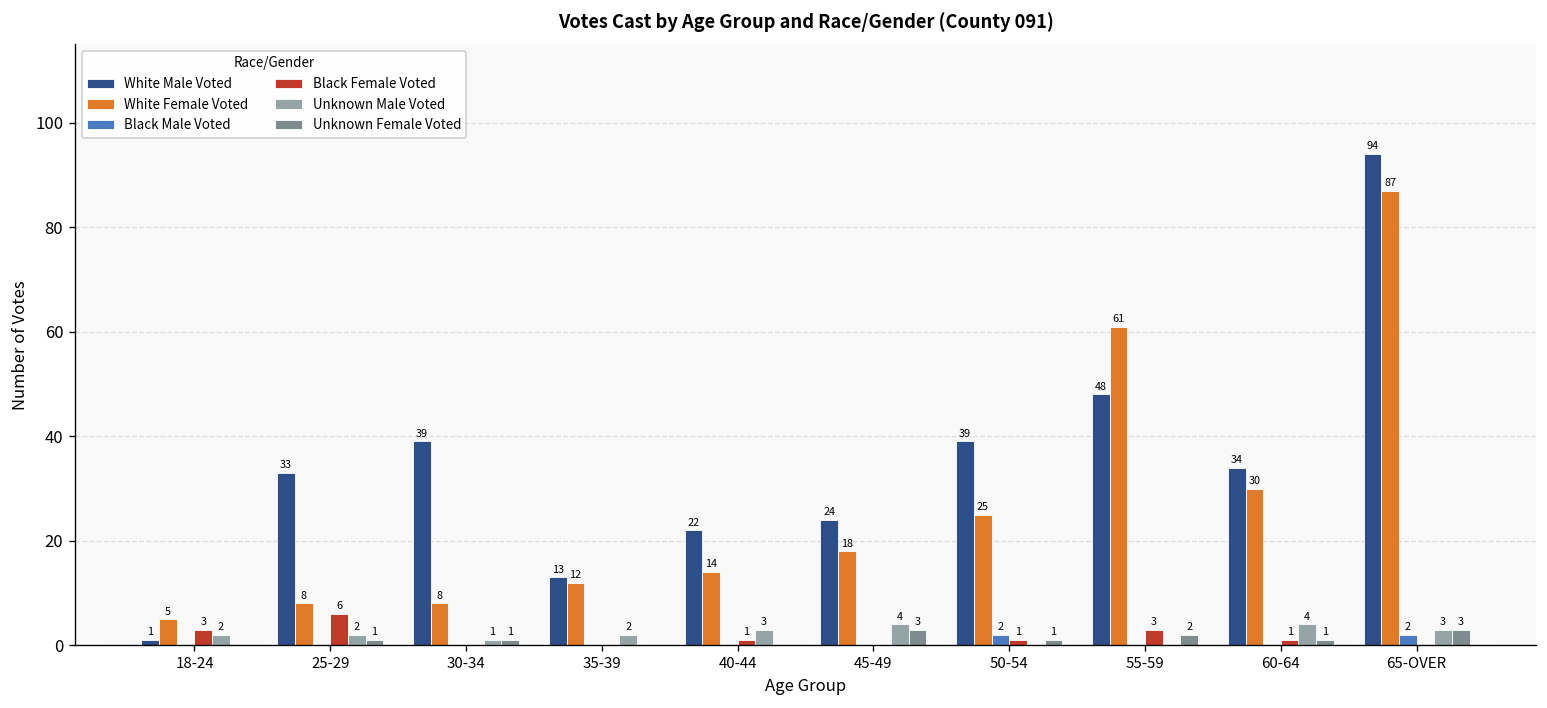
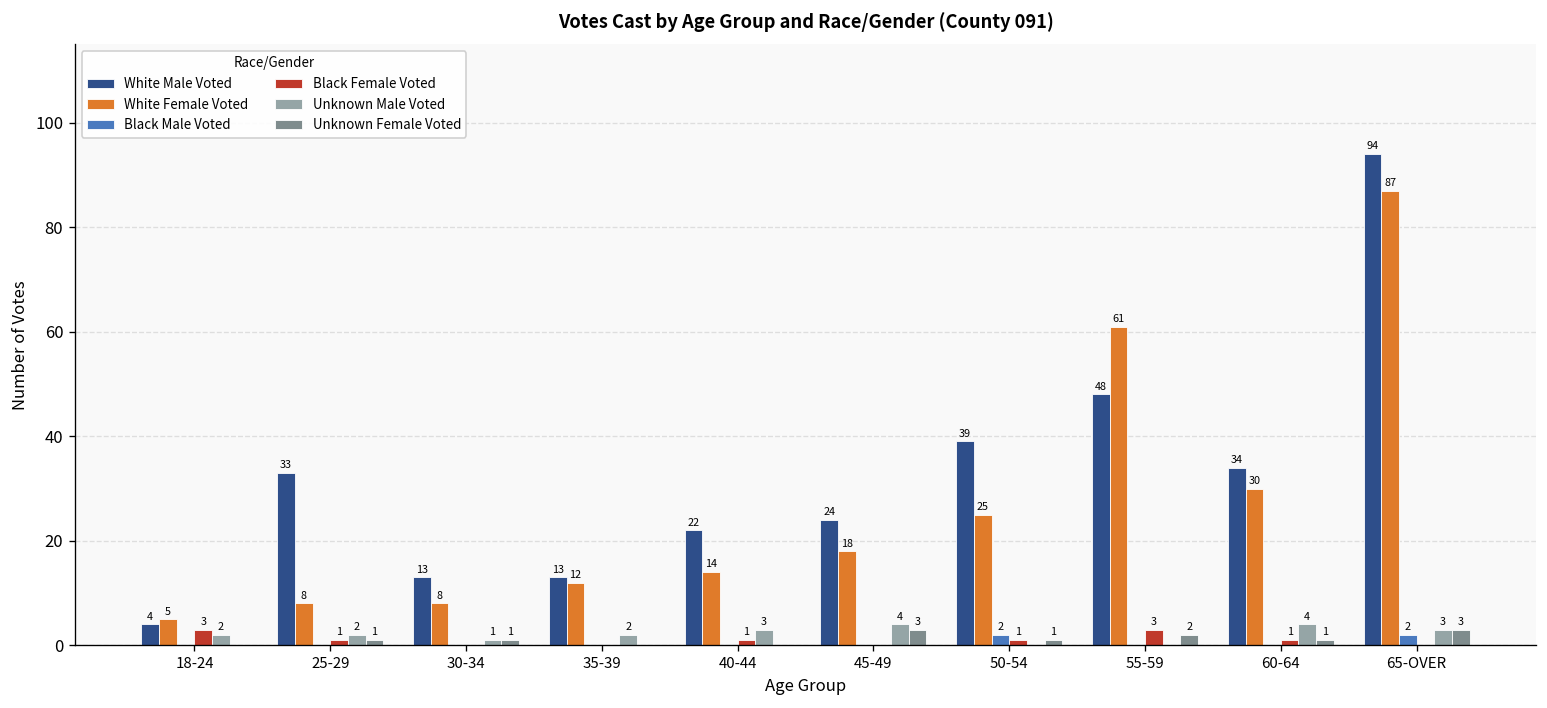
  {
    "White Male Voted": {
-     "18-24": 1,
+     "18-24": 4,
      "25-29": 33,
-     "30-34": 39,
+     "30-34": 13,
      "35-39": 13,
      "40-44": 22,
      "45-49": 24,
      "50-54": 39,
      "55-59": 48,
      "60-64": 34,
      "65-OVER": 94
    },
    "White Female Voted": {
      "18-24": 5,
      "25-29": 8,
      "30-34": 8,
      "35-39": 12,
      "40-44": 14,
      "45-49": 18,
      "50-54": 25,
      "55-59": 61,
      "60-64": 30,
      "65-OVER": 87
    },
    "Black Male Voted": {
      "50-54": 2,
      "65-OVER": 2
    },
    "Black Female Voted": {
      "18-24": 3,
-     "25-29": 6,
+     "25-29": 1,
      "40-44": 1,
      "50-54": 1,
      "55-59": 3,
      "60-64": 1
    }
  }
